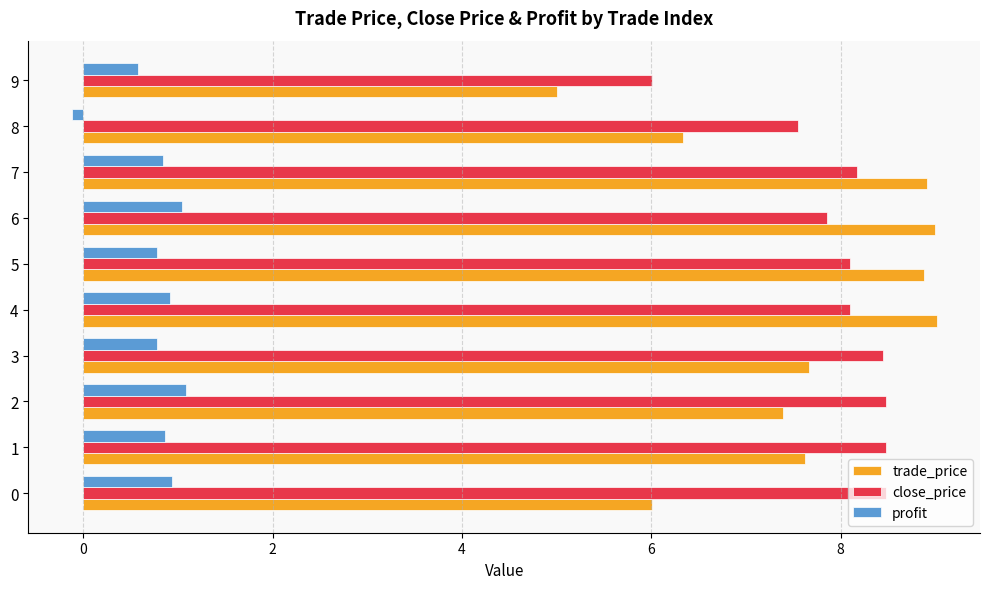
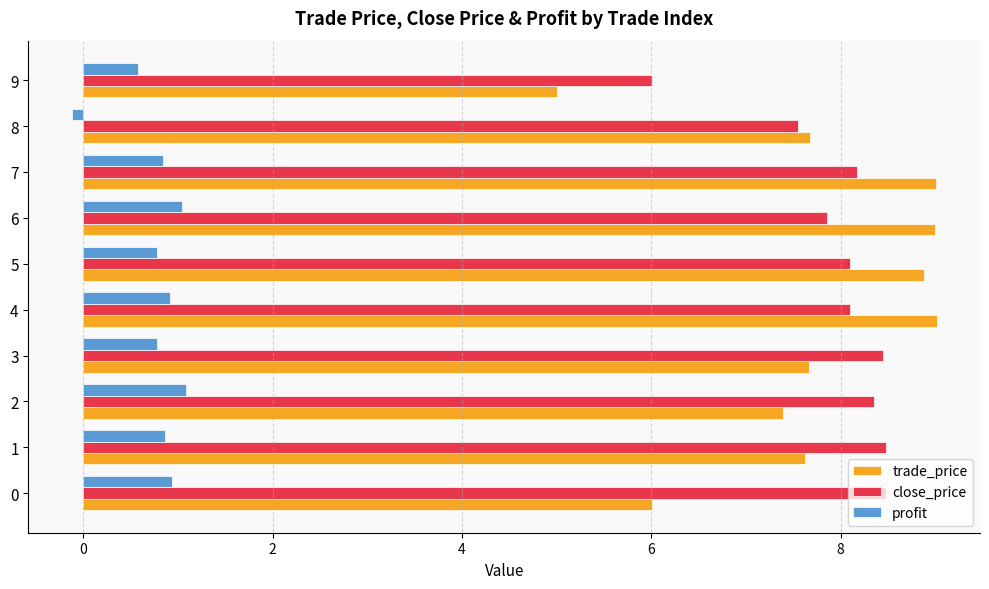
  {
    "trade_price": {
      "9": 5.0,
-     "8": 6.3,
-     "7": 8.9,
+     "8": 7.7,
+     "7": 9.0,
      "6": 9.0,
      "5": 8.9,
      "4": 9.0,
      "3": 7.7,
      "2": 7.4,
      "1": 7.6,
      "0": 6.0
    },
    "close_price": {
      "9": 6.0,
      "8": 7.6,
      "7": 8.2,
      "6": 7.9,
      "5": 8.1,
      "4": 8.1,
      "3": 8.4,
-     "2": 8.5,
+     "2": 8.3,
      "1": 8.5
    },
    "profit": {
      "9": 0.6,
      "8": -0.1,
      "7": 0.8,
      "6": 1.0,
      "5": 0.8,
      "4": 0.9,
      "3": 0.8,
      "2": 1.1,
      "1": 0.9,
      "0": 0.9
    }
  }
